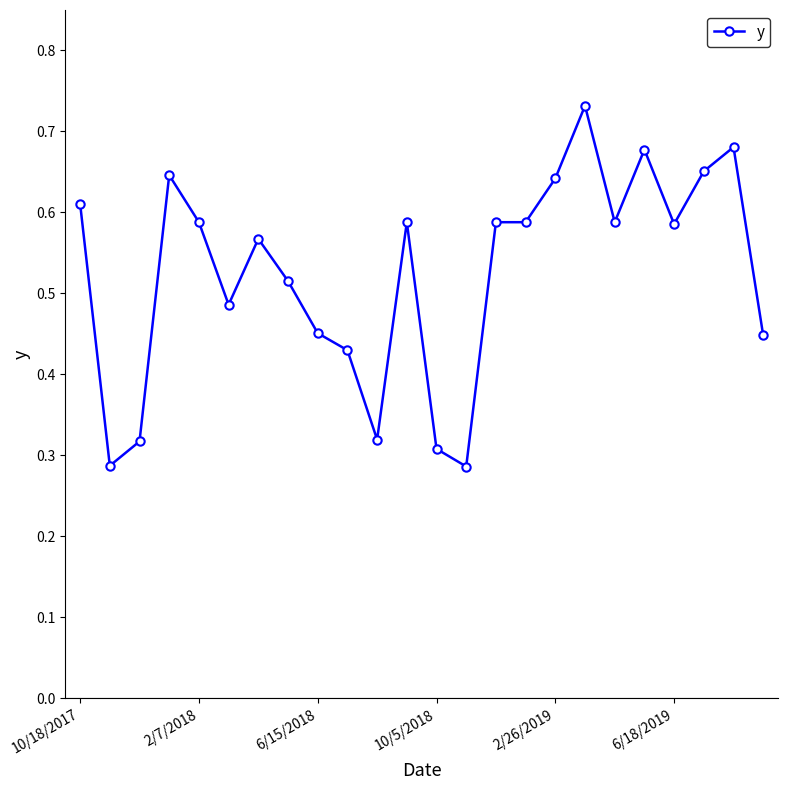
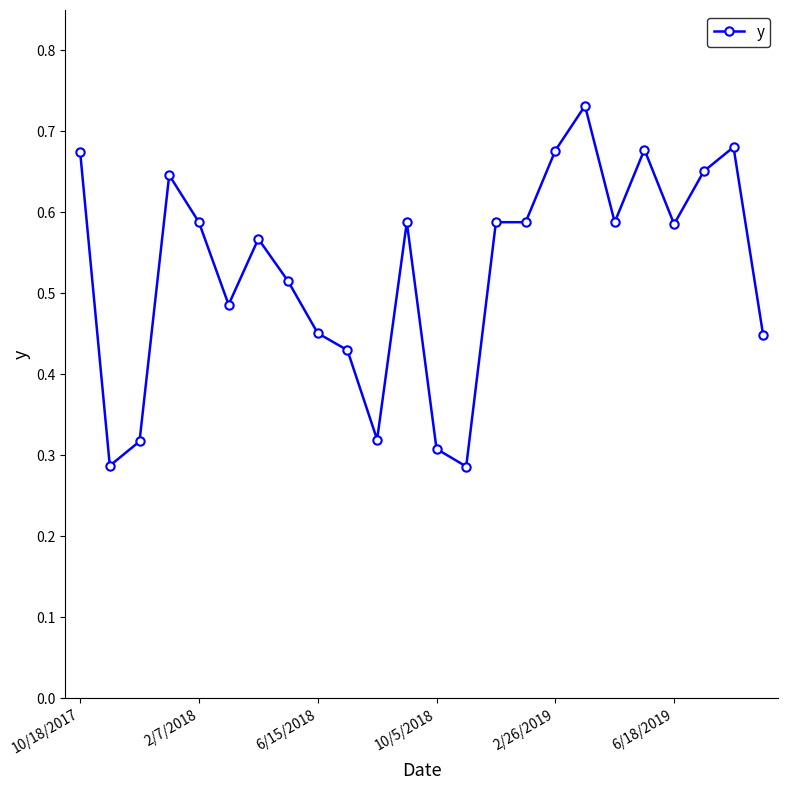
  {
-   "10/18/2017": 0.61,
+   "10/18/2017": 0.68,
    "2/7/2018": 0.59,
    "6/15/2018": 0.45,
    "10/5/2018": 0.31,
-   "2/26/2019": 0.64,
+   "2/26/2019": 0.68,
    "6/18/2019": 0.59
  }
